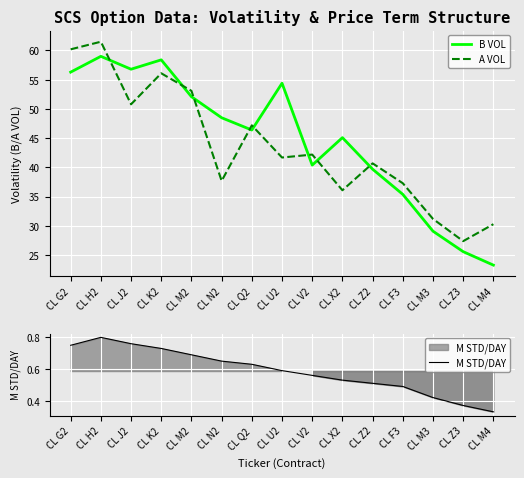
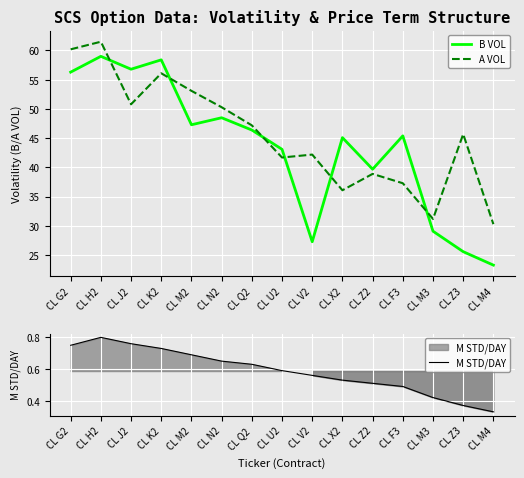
  {
    "SCS Option Data: Volatility & Price Term Structure": {
      "B VOL": {
        "CL G2": 56,
        "CL H2": 59,
        "CL J2": 57,
        "CL K2": 58,
-       "CL M2": 52,
+       "CL M2": 47,
        "CL N2": 49,
        "CL Q2": 46,
-       "CL U2": 54,
-       "CL V2": 40,
+       "CL U2": 43,
+       "CL V2": 27,
        "CL X2": 45,
        "CL Z2": 40,
-       "CL F3": 35,
+       "CL F3": 45,
        "CL M3": 29,
        "CL Z3": 26,
        "CL M4": 23
      },
      "A VOL": {
        "CL G2": 60,
        "CL H2": 62,
        "CL J2": 51,
        "CL K2": 56,
        "CL M2": 53,
-       "CL N2": 38,
+       "CL N2": 50,
        "CL Q2": 47,
        "CL U2": 42,
        "CL V2": 42,
        "CL X2": 36,
-       "CL Z2": 41,
+       "CL Z2": 39,
        "CL F3": 37,
        "CL M3": 31,
-       "CL Z3": 27,
+       "CL Z3": 46,
        "CL M4": 30
      }
    }
  }
